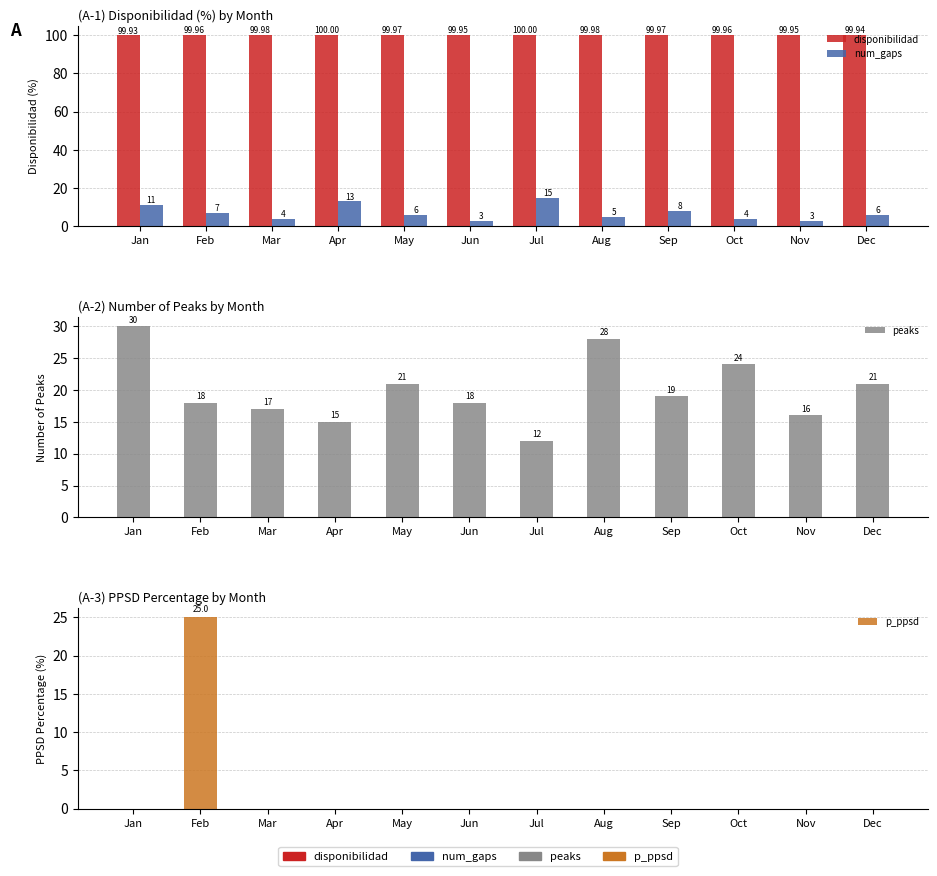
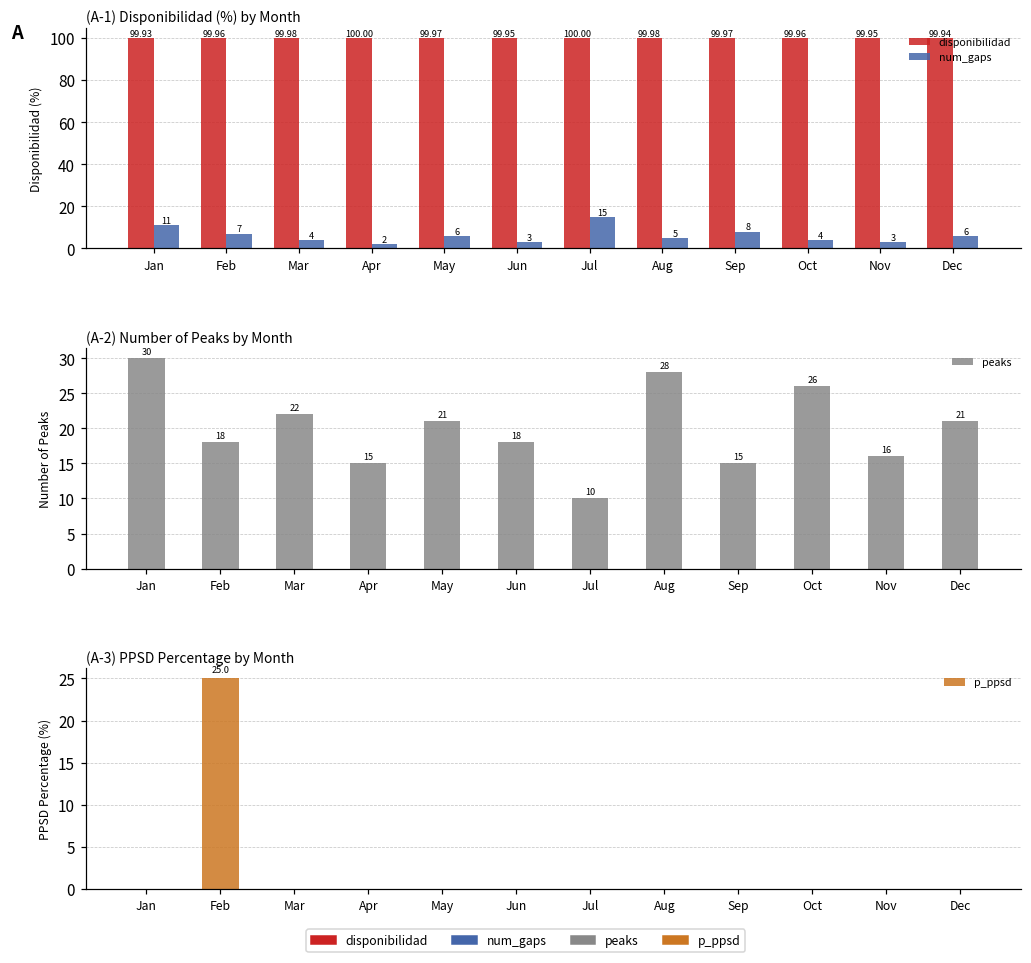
  {
    "(A-1) Disponibilidad (%) by Month": {
      "disponibilidad": {
        "Jan": 99.93,
        "Feb": 99.96,
        "Mar": 99.98,
        "Apr": 100.00,
        "May": 99.97,
        "Jun": 99.95,
        "Jul": 100.00,
        "Aug": 99.98,
        "Sep": 99.97,
        "Oct": 99.96,
        "Nov": 99.95,
        "Dec": 99.94
      },
      "num_gaps": {
        "Jan": 11,
        "Feb": 7,
        "Mar": 4,
-       "Apr": 13,
+       "Apr": 2,
        "May": 6,
        "Jun": 3,
        "Jul": 15,
        "Aug": 5,
        "Sep": 8,
        "Oct": 4,
        "Nov": 3,
        "Dec": 6
      }
    },
    "(A-2) Number of Peaks by Month": {
      "Jan": 30,
      "Feb": 18,
-     "Mar": 17,
+     "Mar": 22,
      "Apr": 15,
      "May": 21,
      "Jun": 18,
-     "Jul": 12,
+     "Jul": 10,
      "Aug": 28,
-     "Sep": 19,
-     "Oct": 24,
+     "Sep": 15,
+     "Oct": 26,
      "Nov": 16,
      "Dec": 21
    },
    "(A-3) PPSD Percentage by Month": {
      "Feb": 25.0
    }
  }
